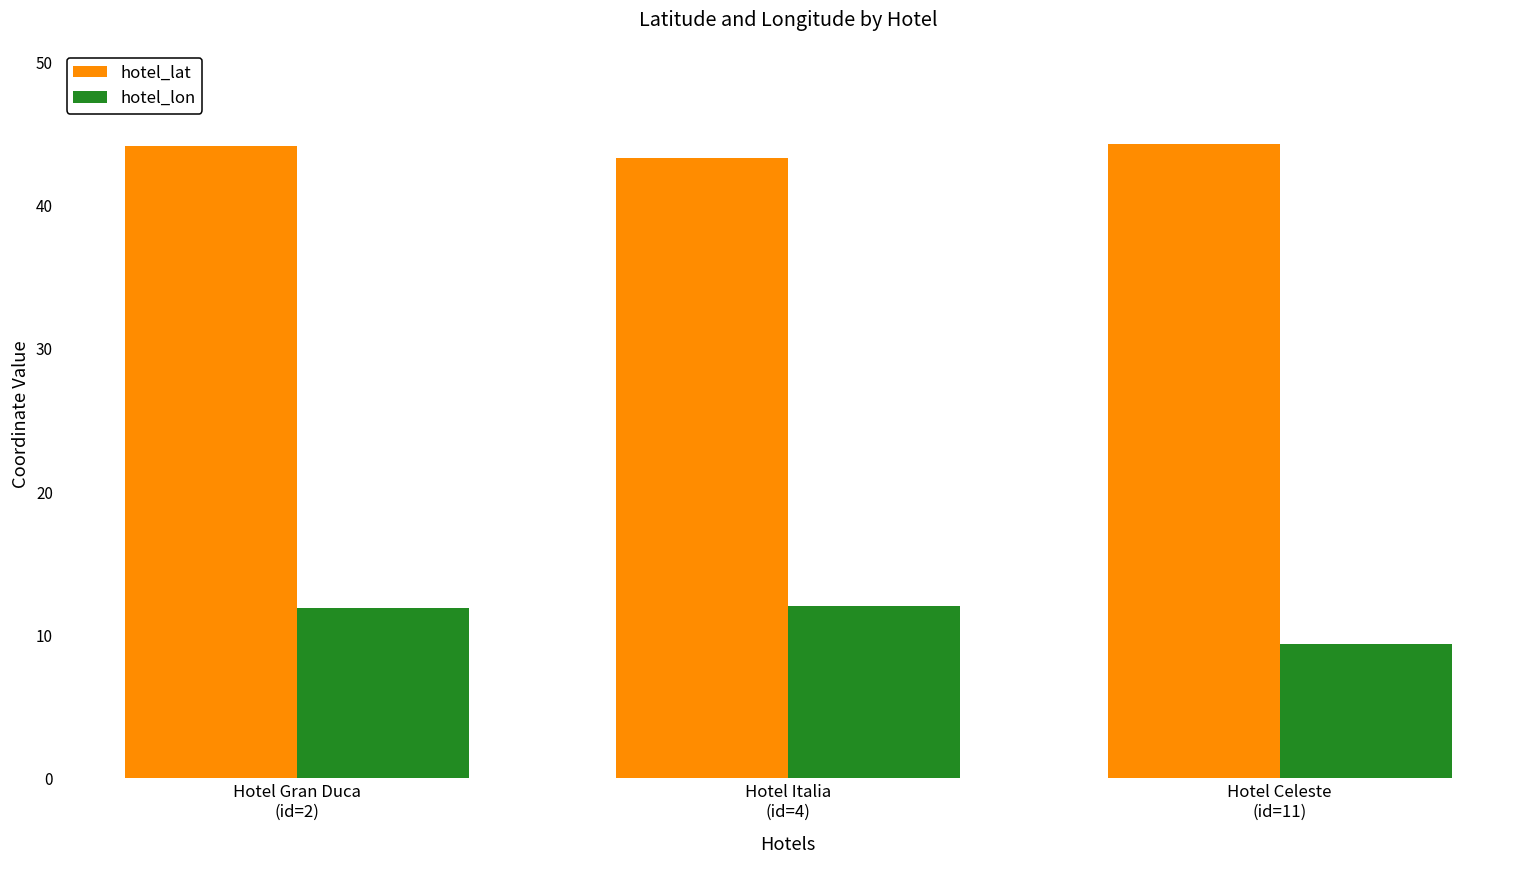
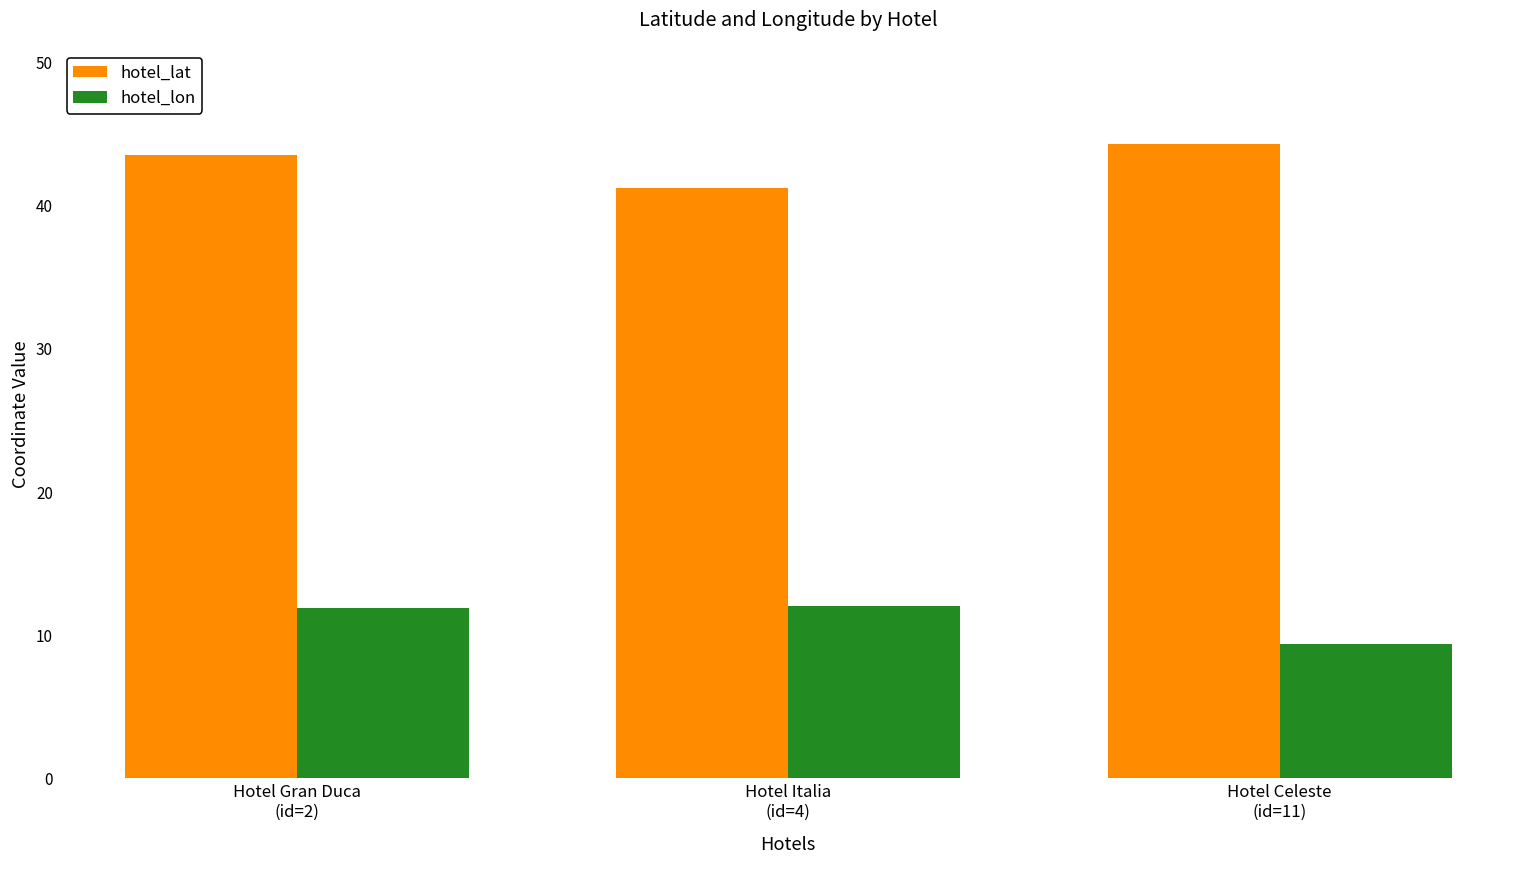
  {
    "hotel_lat": {
-     "Hotel Gran Duca (id=2)": 44.2,
-     "Hotel Italia (id=4)": 43.3,
+     "Hotel Gran Duca (id=2)": 43.5,
+     "Hotel Italia (id=4)": 41.3,
      "Hotel Celeste (id=11)": 44.3
    },
    "hotel_lon": {
      "Hotel Gran Duca (id=2)": 11.9,
      "Hotel Italia (id=4)": 12.1,
      "Hotel Celeste (id=11)": 9.4
    }
  }
